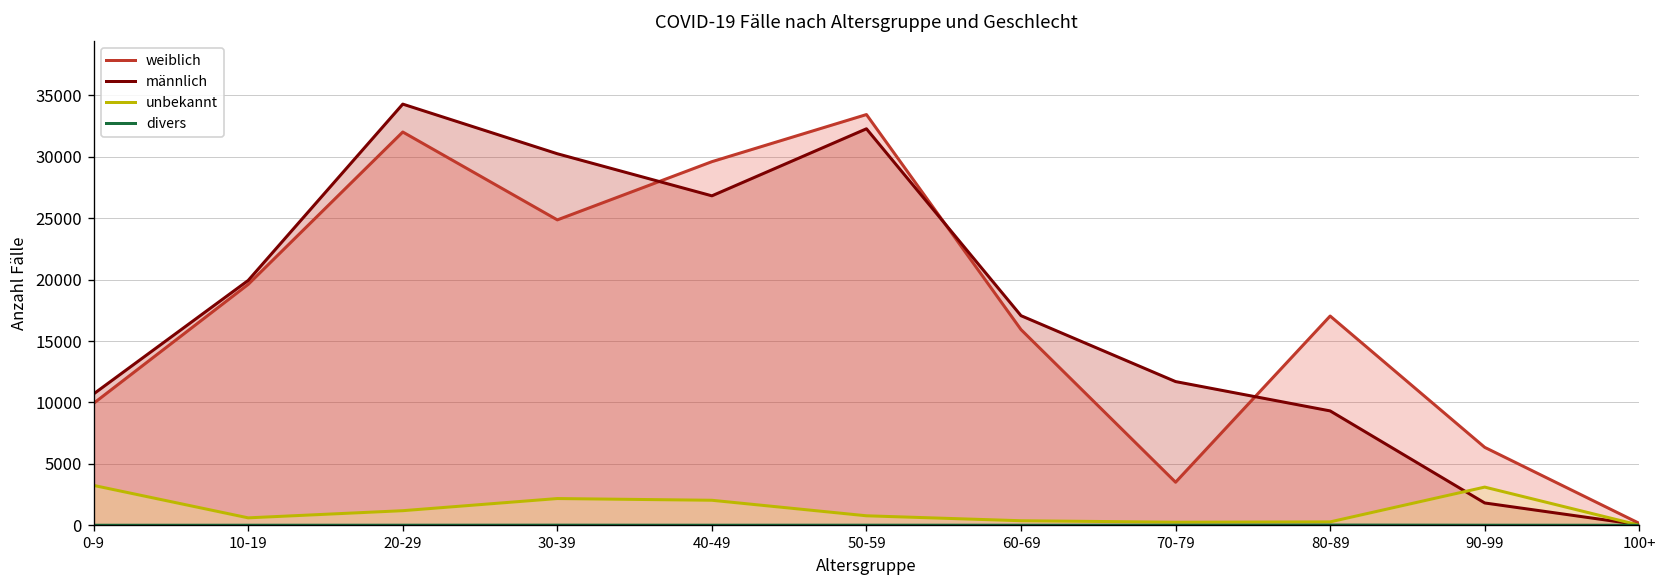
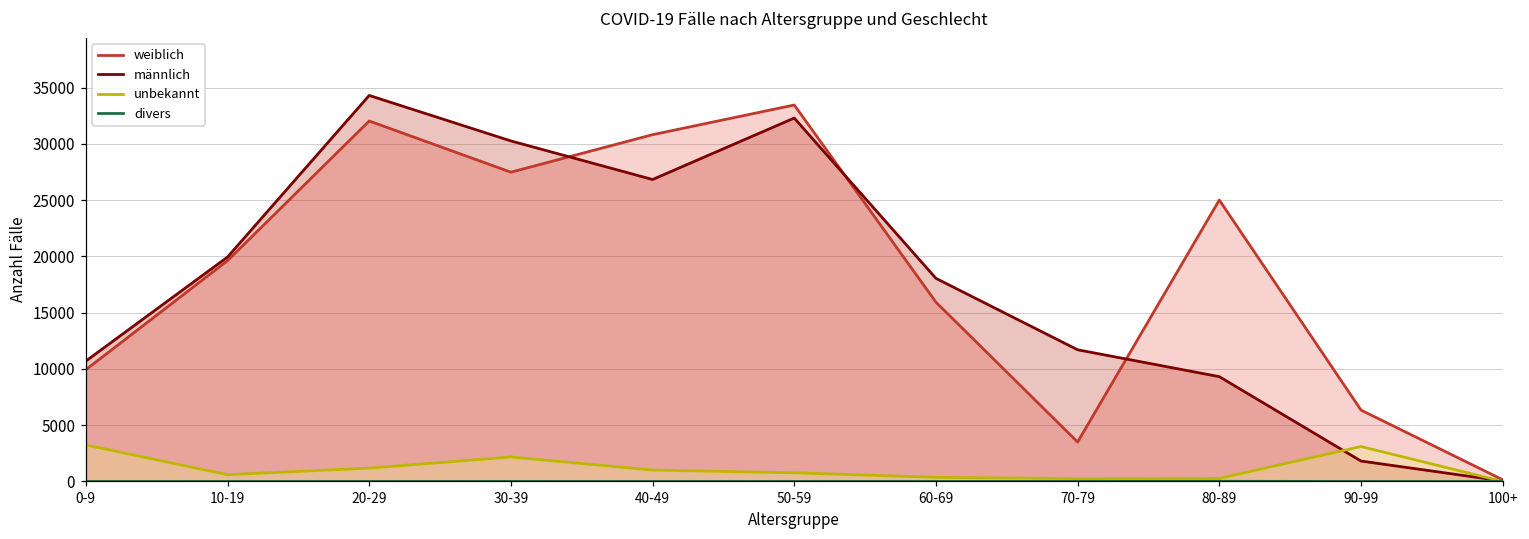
  {
    "weiblich": {
      "0-9": 9900,
      "10-19": 19600,
      "20-29": 32000,
-     "30-39": 24900,
-     "40-49": 29600,
+     "30-39": 27500,
+     "40-49": 30800,
      "50-59": 33400,
      "60-69": 15900,
      "70-79": 3500,
-     "80-89": 17000,
+     "80-89": 25000,
      "90-99": 6300
    },
    "männlich": {
      "0-9": 10700,
      "10-19": 19900,
      "20-29": 34300,
      "30-39": 30300,
      "40-49": 26800,
      "50-59": 32300,
-     "60-69": 17100,
+     "60-69": 18000,
      "70-79": 11700,
      "80-89": 9300,
      "90-99": 1800
    },
    "unbekannt": {
      "0-9": 3200,
      "10-19": 600,
      "20-29": 1200,
      "30-39": 2200,
-     "40-49": 2000,
+     "40-49": 1000,
      "50-59": 800,
      "60-69": 400,
      "80-89": 300,
      "90-99": 3100
    },
    "divers": {
      "0-9": 0,
      "10-19": 0,
      "20-29": 0,
      "30-39": 0,
      "40-49": 0,
      "50-59": 0,
      "60-69": 0,
      "80-89": 0,
      "90-99": 0
    }
  }
